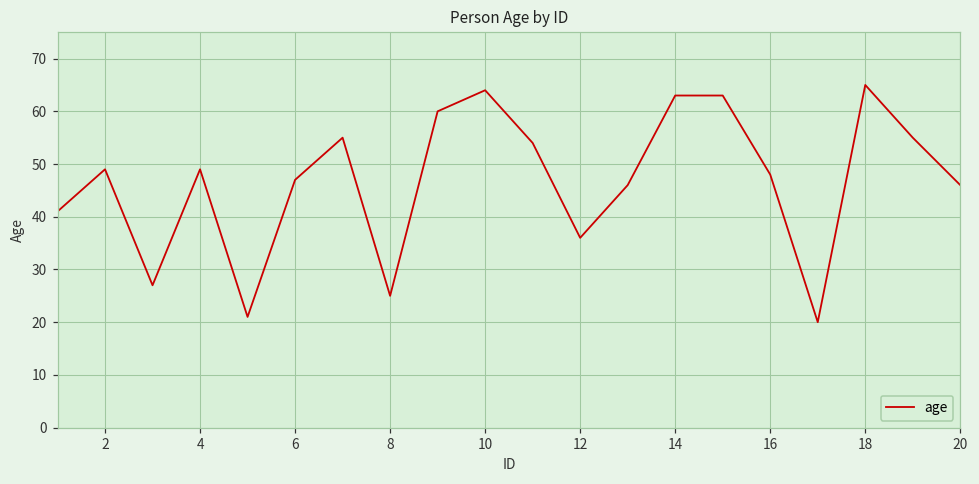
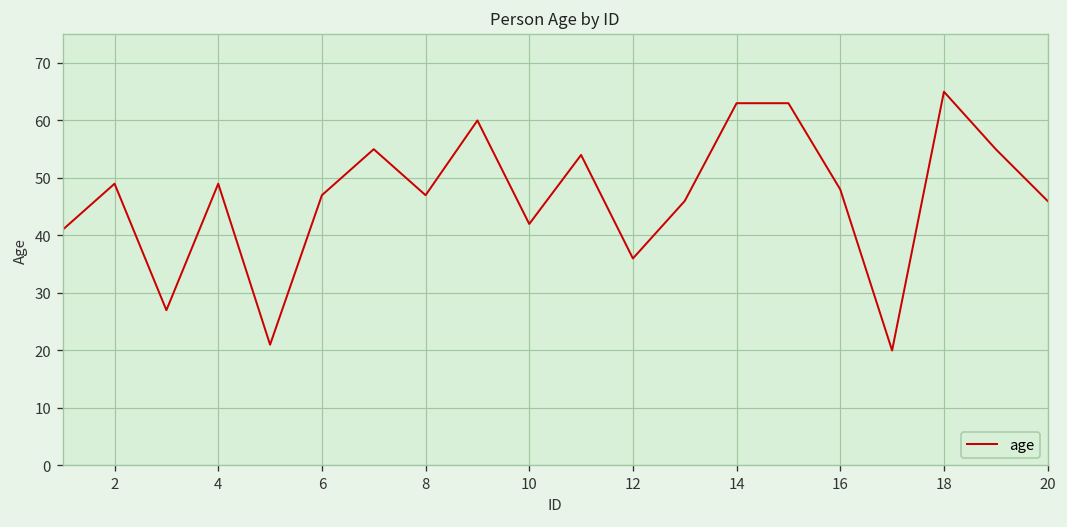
  {
    "2": 49,
    "4": 49,
    "6": 47,
-   "8": 25,
-   "10": 64,
+   "8": 47,
+   "10": 42,
    "12": 36,
    "14": 63,
    "16": 48,
    "18": 65,
    "20": 46
  }
